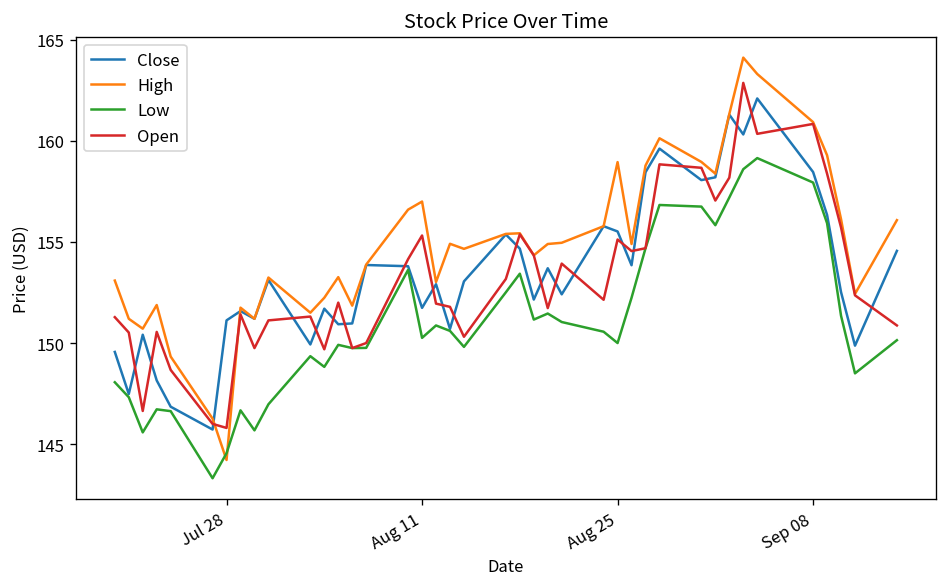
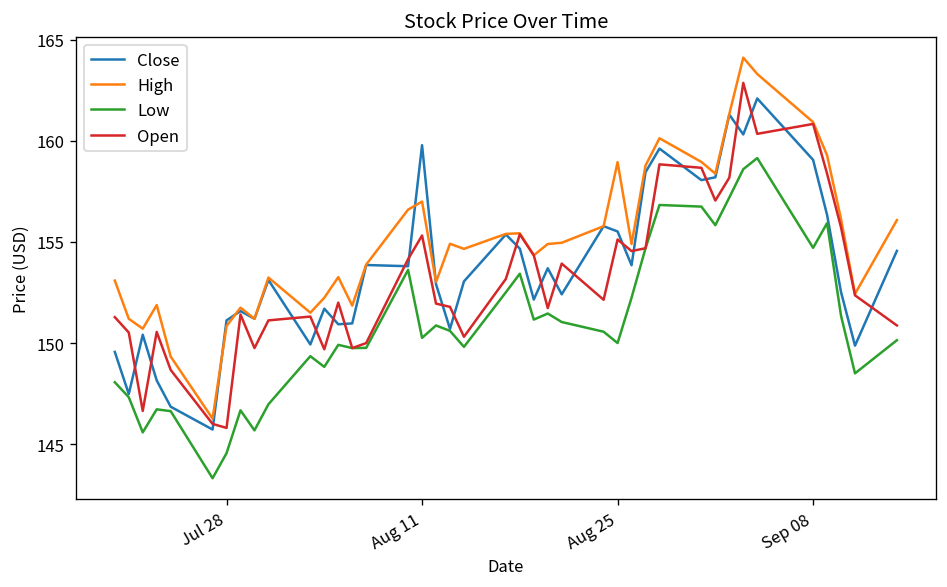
  {
    "Close": {
      "Jul 28": 151.1,
-     "Aug 11": 151.7,
+     "Aug 11": 159.8,
      "Aug 25": 155.5,
-     "Sep 08": 158.5
+     "Sep 08": 159.1
    },
    "High": {
-     "Jul 28": 144.2,
+     "Jul 28": 150.8,
      "Aug 11": 157.0,
      "Aug 25": 159.0
    },
    "Low": {
      "Jul 28": 144.6,
      "Aug 11": 150.3,
      "Aug 25": 150.0,
-     "Sep 08": 157.9
+     "Sep 08": 154.7
    },
    "Open": {
      "Jul 28": 145.8,
      "Aug 11": 155.3,
      "Aug 25": 155.1
    }
  }
